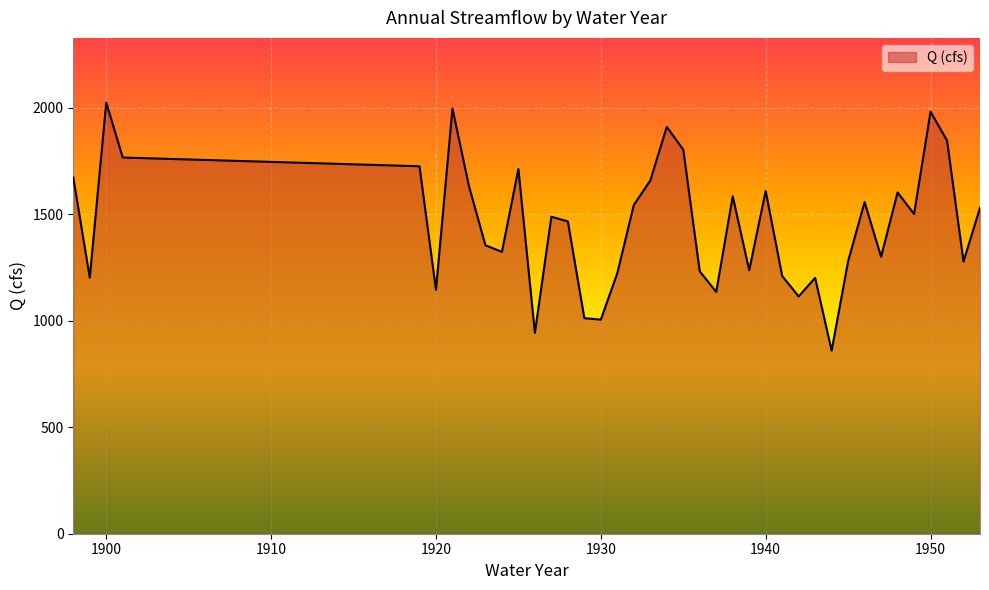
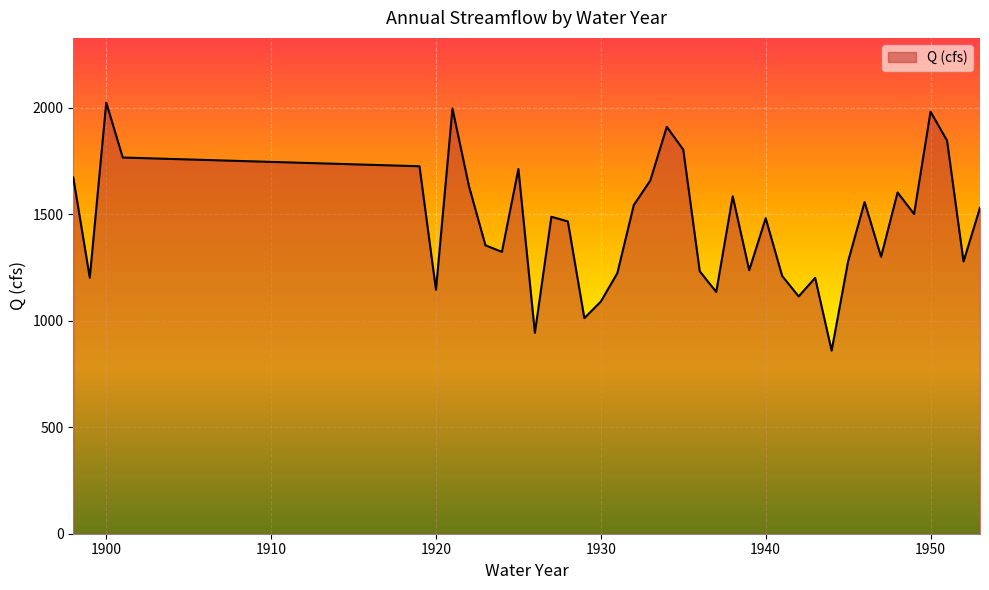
  {
    "1900": 2020,
    "1920": 1150,
-   "1930": 1010,
-   "1940": 1610,
+   "1930": 1090,
+   "1940": 1480,
    "1950": 1980
  }
